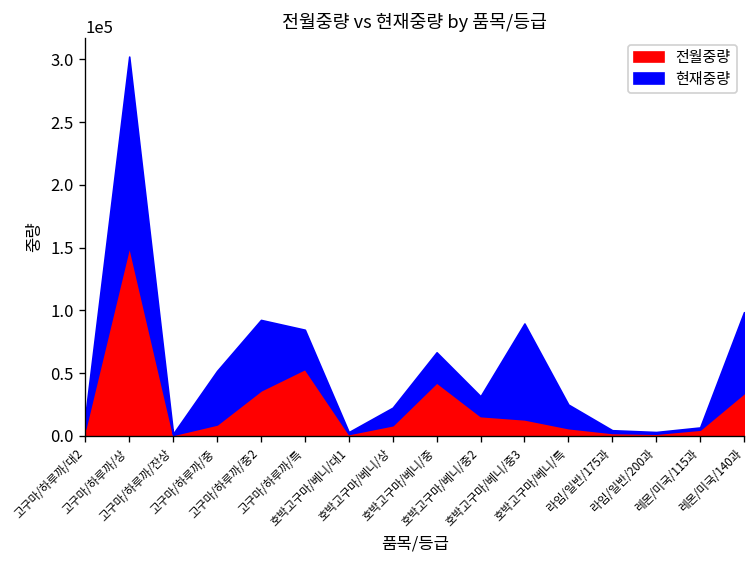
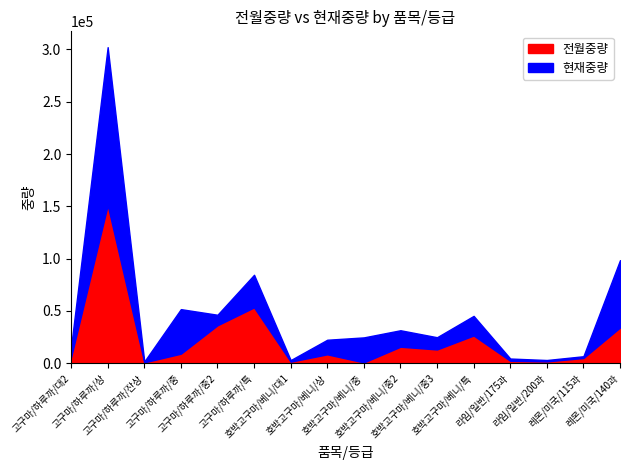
  {
    "전월중량": {
-     "호박고구마/베니/중": 43000,
-     "호박고구마/베니/특": 6000
+     "호박고구마/베니/중": 1000,
+     "호박고구마/베니/특": 26000
    },
    "현재중량": {
      "고구마/하루까/대2": 10000,
      "고구마/하루까/상": 151000,
      "고구마/하루까/중": 43000,
-     "고구마/하루까/중2": 56000,
+     "고구마/하루까/중2": 10000,
      "고구마/하루까/특": 31000,
      "호박고구마/베니/상": 14000,
      "호박고구마/베니/중": 24000,
      "호박고구마/베니/중2": 16000,
-     "호박고구마/베니/중3": 76000,
+     "호박고구마/베니/중3": 12000,
      "호박고구마/베니/특": 19000,
      "레몬/미국/140과": 64000
    }
  }
